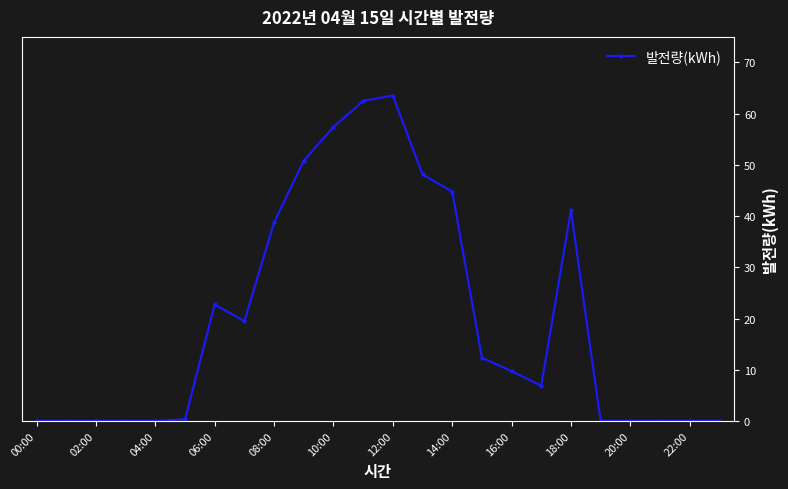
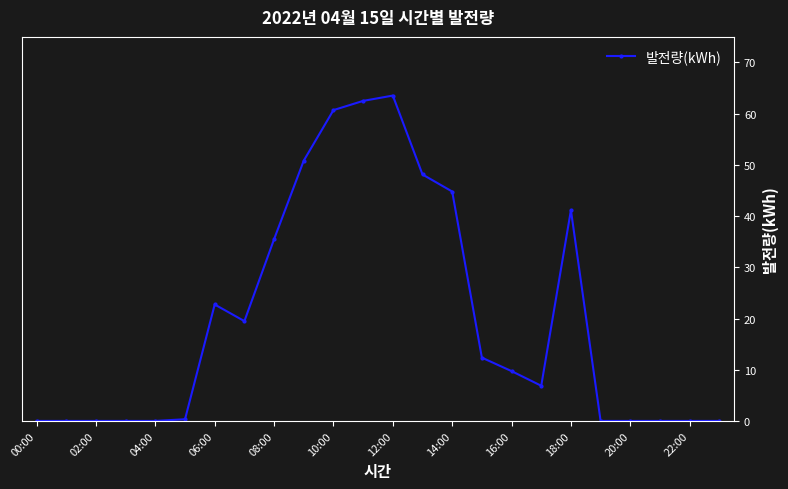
  {
    "00:00": 0,
    "02:00": 0,
    "04:00": 0,
    "06:00": 23,
-   "08:00": 39,
-   "10:00": 57,
+   "08:00": 35,
+   "10:00": 61,
    "12:00": 64,
    "14:00": 45,
    "16:00": 10,
    "18:00": 41,
    "20:00": 0,
    "22:00": 0
  }
